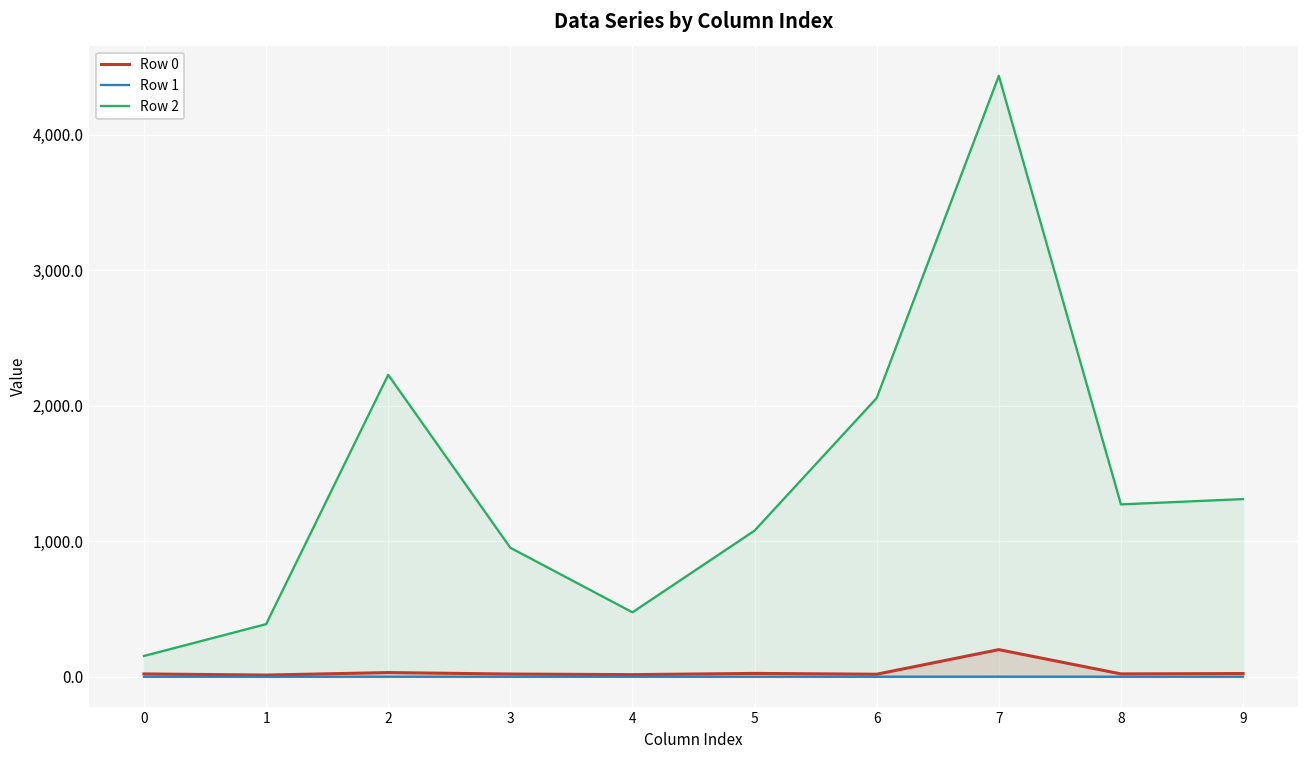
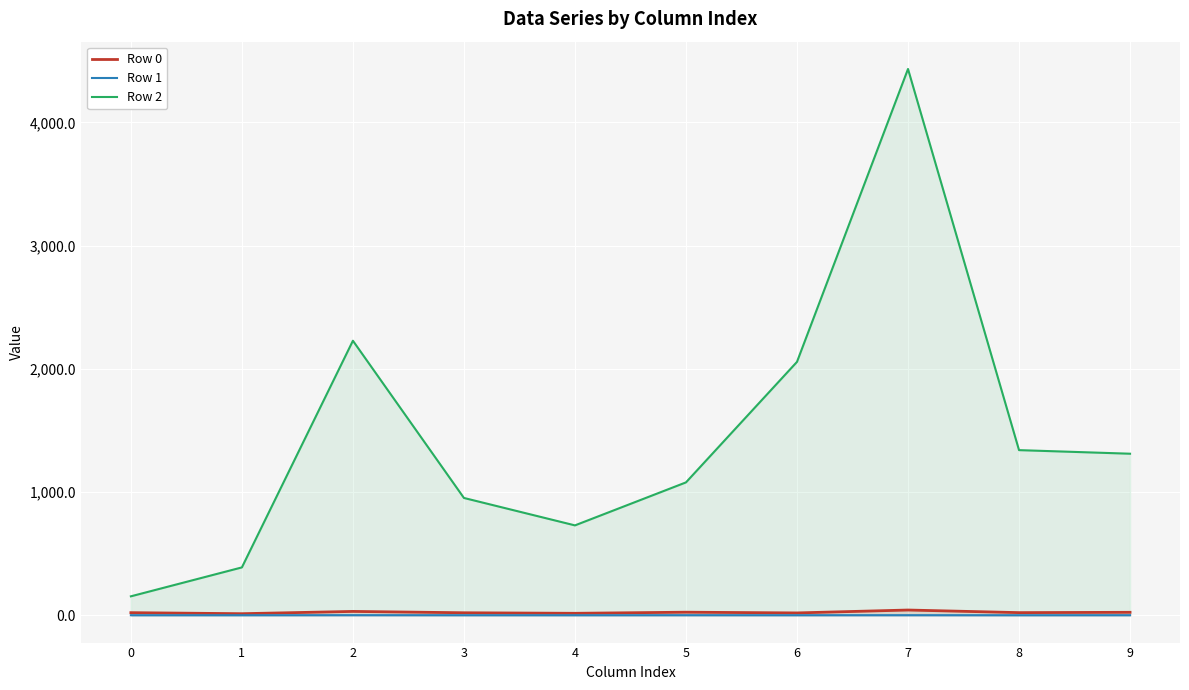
  {
    "Row 0": {
      "2": "30",
      "5": "20",
-     "7": "200",
+     "7": "40",
      "8": "20",
      "9": "20"
    },
    "Row 1": {
      "2": "0",
      "5": "0",
      "7": "0",
      "8": "0",
      "9": "0"
    },
    "Row 2": {
      "0": "150",
      "1": "390",
      "2": "2,230",
      "3": "950",
-     "4": "480",
+     "4": "730",
      "5": "1,080",
      "6": "2,060",
      "7": "4,430",
-     "8": "1,270",
+     "8": "1,340",
      "9": "1,310"
    }
  }
